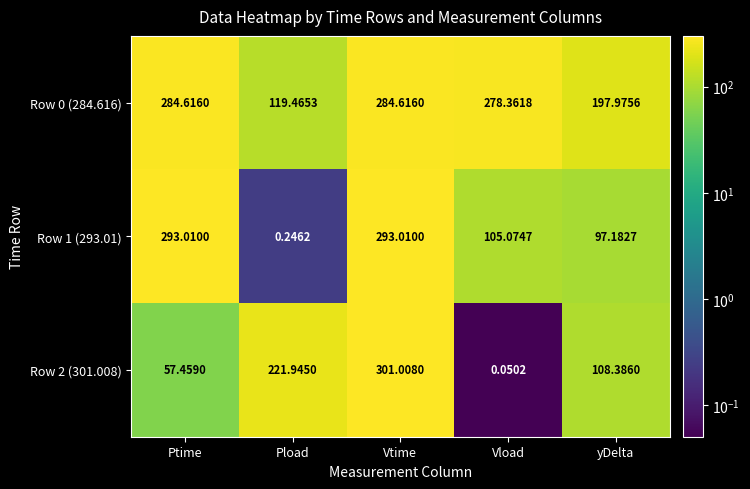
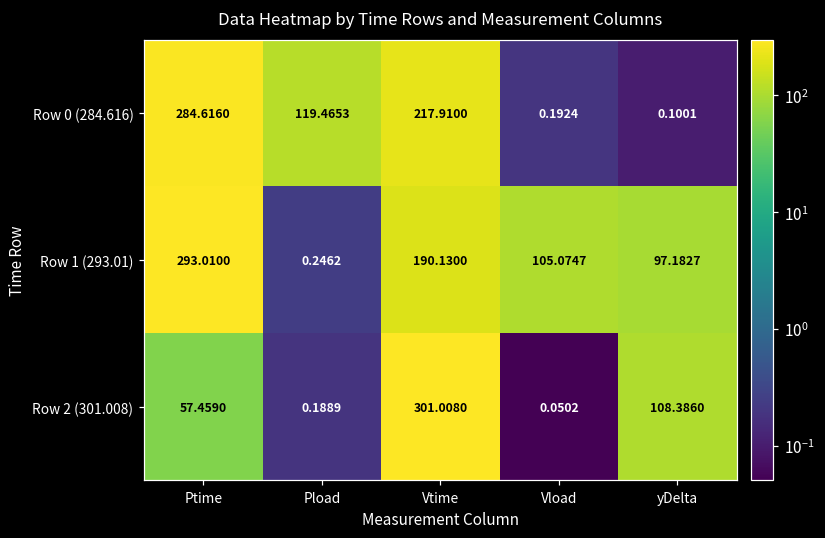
  {
    "Row 0 (284.616)": {
      "Ptime": 284.6160,
      "Pload": 119.4653,
-     "Vtime": 284.6160,
-     "Vload": 278.3618,
-     "yDelta": 197.9756
+     "Vtime": 217.9100,
+     "Vload": 0.1924,
+     "yDelta": 0.1001
    },
    "Row 1 (293.01)": {
      "Ptime": 293.0100,
      "Pload": 0.2462,
-     "Vtime": 293.0100,
+     "Vtime": 190.1300,
      "Vload": 105.0747,
      "yDelta": 97.1827
    },
    "Row 2 (301.008)": {
      "Ptime": 57.4590,
-     "Pload": 221.9450,
+     "Pload": 0.1889,
      "Vtime": 301.0080,
      "Vload": 0.0502,
      "yDelta": 108.3860
    }
  }
